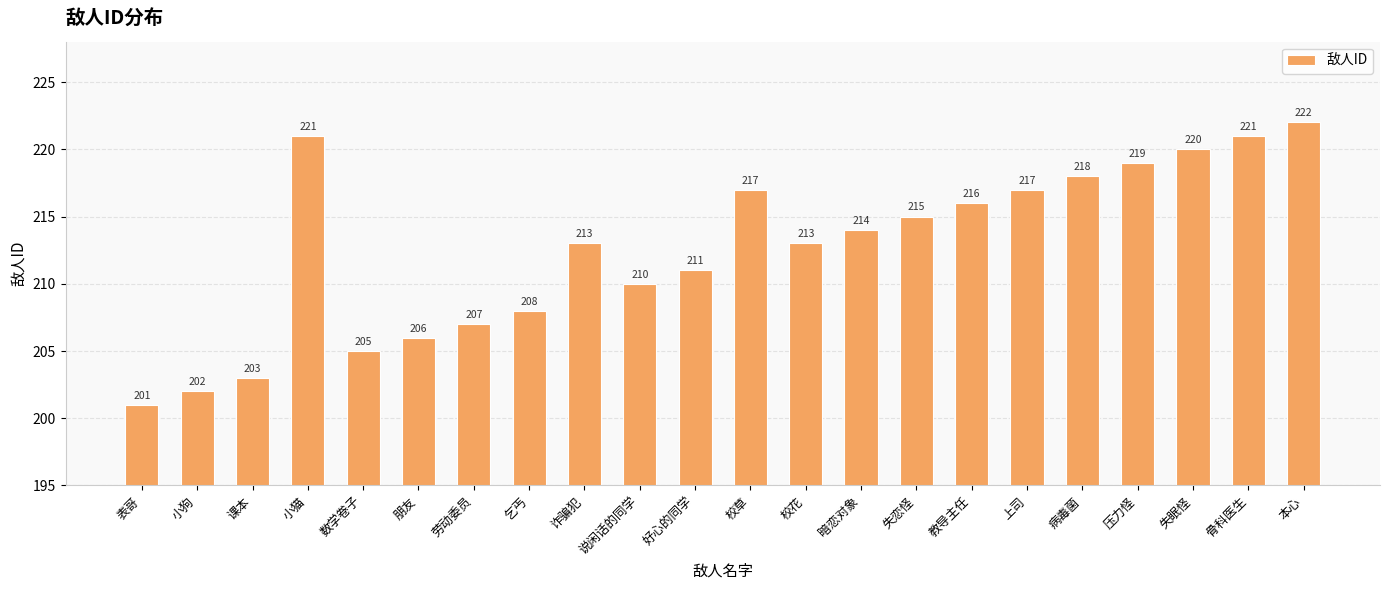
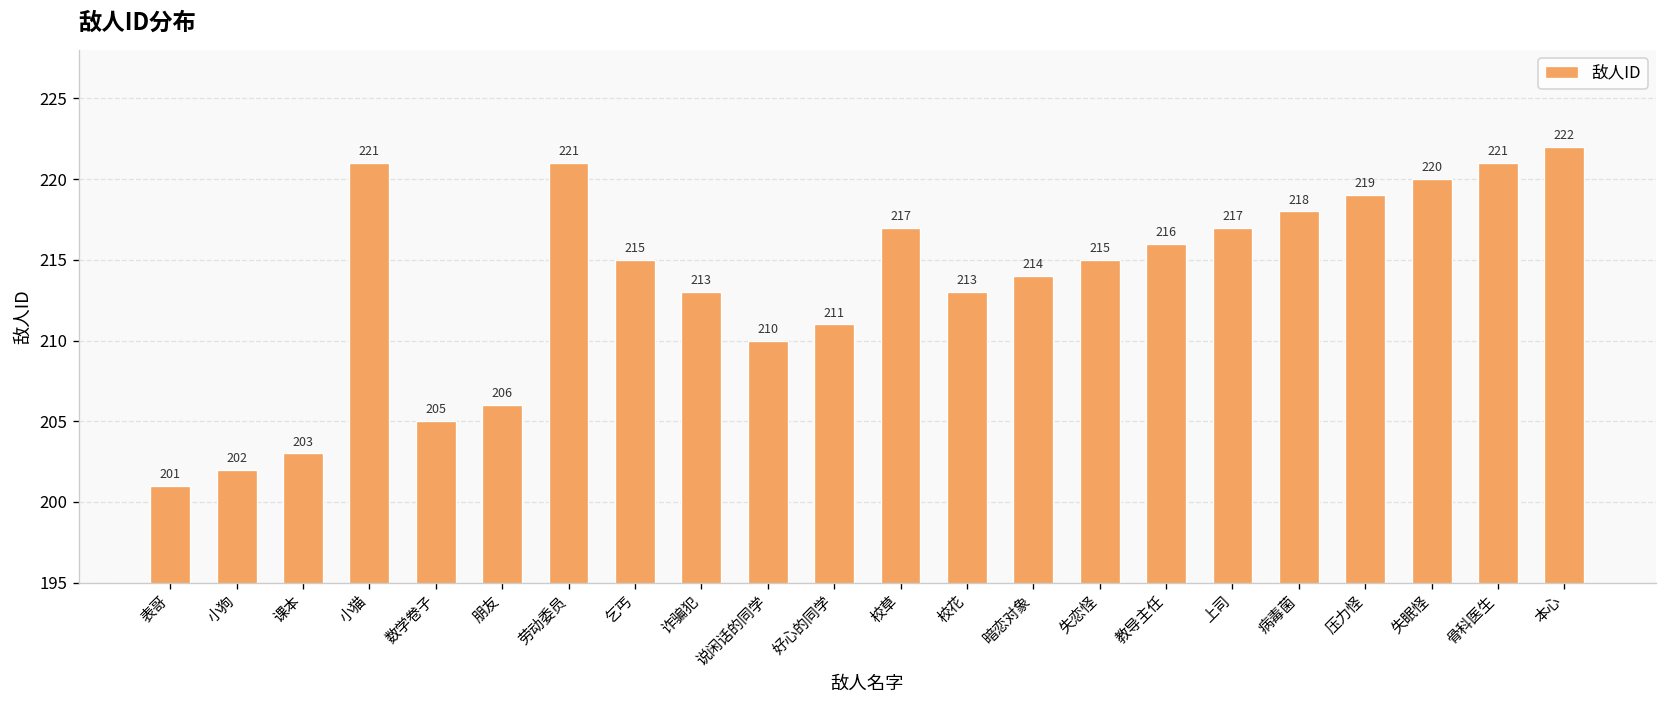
  {
    "表哥": 201,
    "小狗": 202,
    "课本": 203,
    "小猫": 221,
    "数学卷子": 205,
    "朋友": 206,
-   "劳动委员": 207,
-   "乞丐": 208,
+   "劳动委员": 221,
+   "乞丐": 215,
    "诈骗犯": 213,
    "说闲话的同学": 210,
    "好心的同学": 211,
    "校草": 217,
    "校花": 213,
    "暗恋对象": 214,
    "失恋怪": 215,
    "教导主任": 216,
    "上司": 217,
    "病毒菌": 218,
    "压力怪": 219,
    "失眠怪": 220,
    "骨科医生": 221,
    "本心": 222
  }
